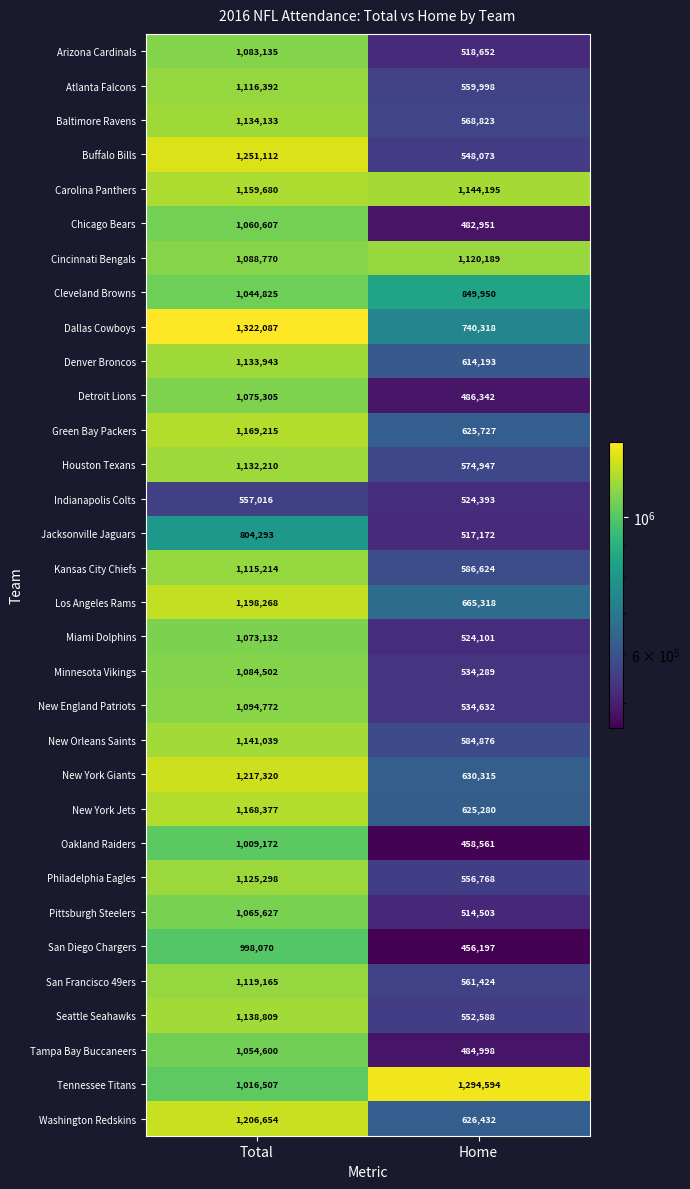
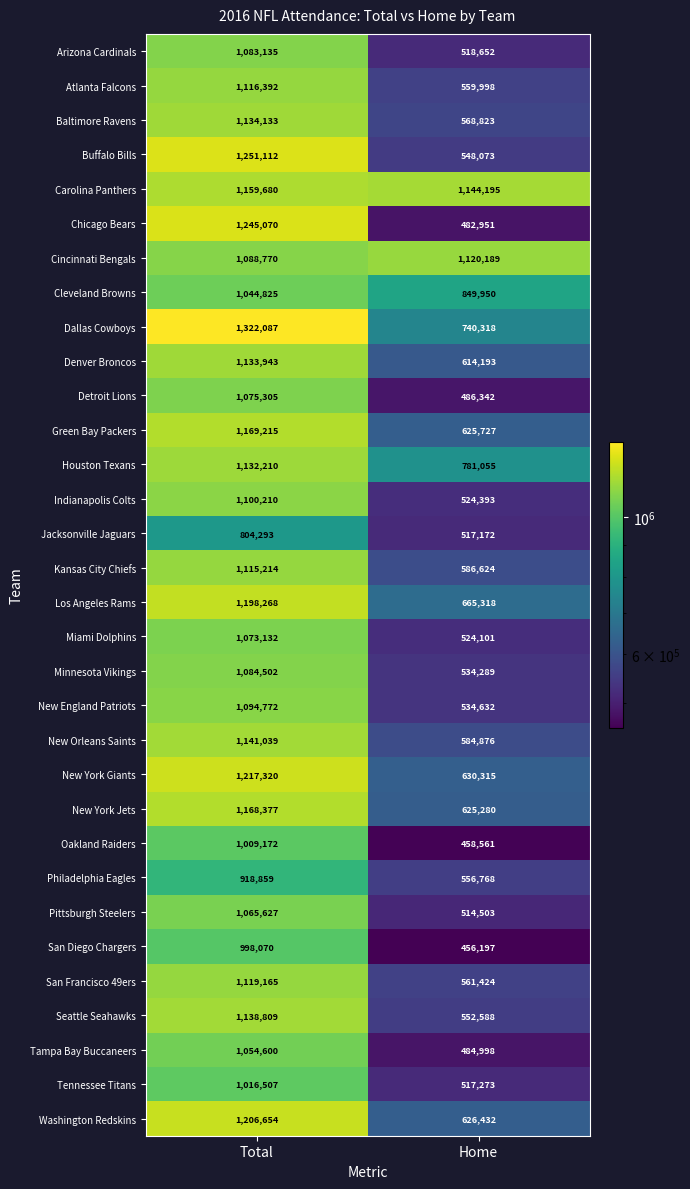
  {
    "Arizona Cardinals": {
      "Total": "1,083,135",
      "Home": "518,652"
    },
    "Atlanta Falcons": {
      "Total": "1,116,392",
      "Home": "559,998"
    },
    "Baltimore Ravens": {
      "Total": "1,134,133",
      "Home": "568,823"
    },
    "Buffalo Bills": {
      "Total": "1,251,112",
      "Home": "548,073"
    },
    "Carolina Panthers": {
      "Total": "1,159,680",
      "Home": "1,144,195"
    },
    "Chicago Bears": {
-     "Total": "1,060,607",
+     "Total": "1,245,070",
      "Home": "482,951"
    },
    "Cincinnati Bengals": {
      "Total": "1,088,770",
      "Home": "1,120,189"
    },
    "Cleveland Browns": {
      "Total": "1,044,825",
      "Home": "849,950"
    },
    "Dallas Cowboys": {
      "Total": "1,322,087",
      "Home": "740,318"
    },
    "Denver Broncos": {
      "Total": "1,133,943",
      "Home": "614,193"
    },
    "Detroit Lions": {
      "Total": "1,075,305",
      "Home": "486,342"
    },
    "Green Bay Packers": {
      "Total": "1,169,215",
      "Home": "625,727"
    },
    "Houston Texans": {
      "Total": "1,132,210",
-     "Home": "574,947"
+     "Home": "781,055"
    },
    "Indianapolis Colts": {
-     "Total": "557,016",
+     "Total": "1,100,210",
      "Home": "524,393"
    },
    "Jacksonville Jaguars": {
      "Total": "804,293",
      "Home": "517,172"
    },
    "Kansas City Chiefs": {
      "Total": "1,115,214",
      "Home": "586,624"
    },
    "Los Angeles Rams": {
      "Total": "1,198,268",
      "Home": "665,318"
    },
    "Miami Dolphins": {
      "Total": "1,073,132",
      "Home": "524,101"
    },
    "Minnesota Vikings": {
      "Total": "1,084,502",
      "Home": "534,289"
    },
    "New England Patriots": {
      "Total": "1,094,772",
      "Home": "534,632"
    },
    "New Orleans Saints": {
      "Total": "1,141,039",
      "Home": "584,876"
    },
    "New York Giants": {
      "Total": "1,217,320",
      "Home": "630,315"
    },
    "New York Jets": {
      "Total": "1,168,377",
      "Home": "625,280"
    },
    "Oakland Raiders": {
      "Total": "1,009,172",
      "Home": "458,561"
    },
    "Philadelphia Eagles": {
-     "Total": "1,125,298",
+     "Total": "918,859",
      "Home": "556,768"
    },
    "Pittsburgh Steelers": {
      "Total": "1,065,627",
      "Home": "514,503"
    },
    "San Diego Chargers": {
      "Total": "998,070",
      "Home": "456,197"
    },
    "San Francisco 49ers": {
      "Total": "1,119,165",
      "Home": "561,424"
    },
    "Seattle Seahawks": {
      "Total": "1,138,809",
      "Home": "552,588"
    },
    "Tampa Bay Buccaneers": {
      "Total": "1,054,600",
      "Home": "484,998"
    },
    "Tennessee Titans": {
      "Total": "1,016,507",
-     "Home": "1,294,594"
+     "Home": "517,273"
    },
    "Washington Redskins": {
      "Total": "1,206,654",
      "Home": "626,432"
    }
  }
